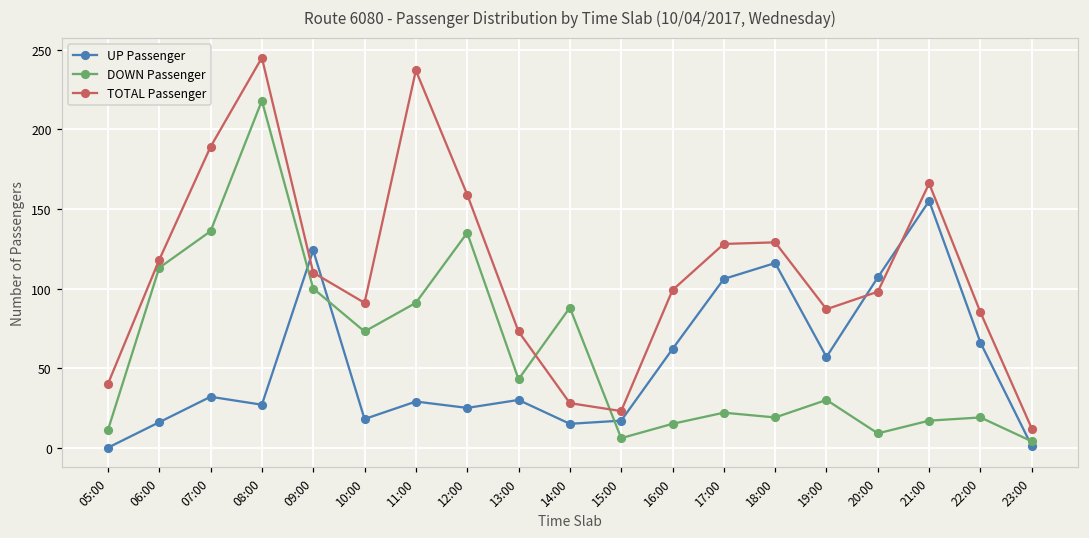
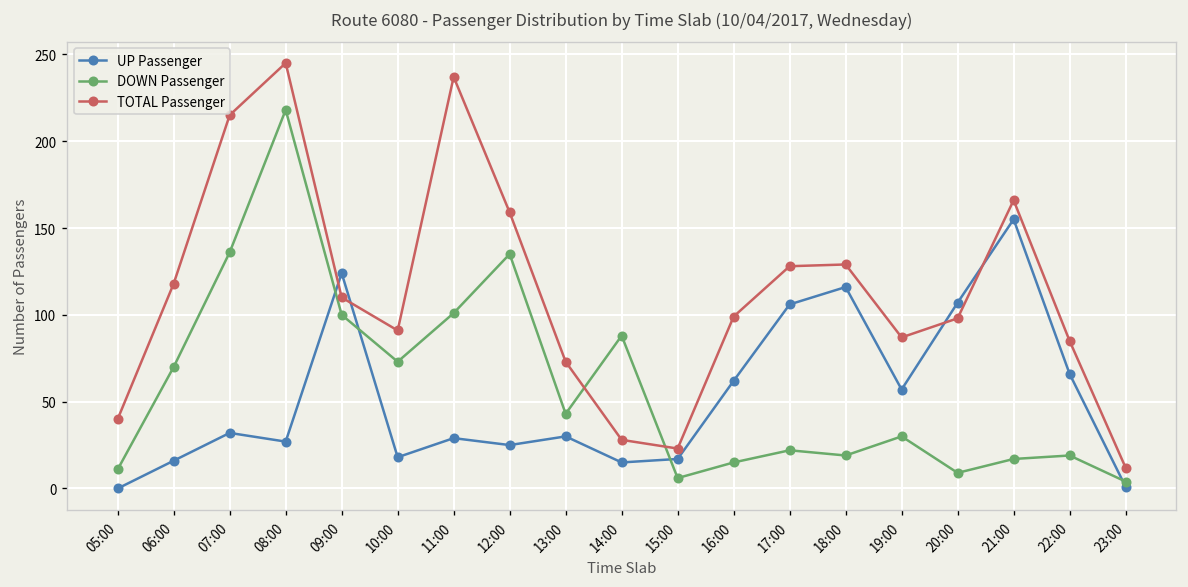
  {
    "UP Passenger": {
      "05:00": 0,
      "06:00": 16,
      "07:00": 32,
      "08:00": 27,
      "09:00": 124,
      "10:00": 18,
      "11:00": 29,
      "12:00": 25,
      "13:00": 30,
      "14:00": 15,
      "15:00": 17,
      "16:00": 62,
      "17:00": 106,
      "18:00": 116,
      "19:00": 57,
      "20:00": 107,
      "21:00": 155,
      "22:00": 66,
      "23:00": 1
    },
    "DOWN Passenger": {
      "05:00": 11,
-     "06:00": 113,
+     "06:00": 70,
      "07:00": 136,
      "08:00": 218,
      "09:00": 100,
      "10:00": 73,
-     "11:00": 91,
+     "11:00": 101,
      "12:00": 135,
      "13:00": 43,
      "14:00": 88,
      "15:00": 6,
      "16:00": 15,
      "17:00": 22,
      "18:00": 19,
      "19:00": 30,
      "20:00": 9,
      "21:00": 17,
      "22:00": 19,
      "23:00": 4
    },
    "TOTAL Passenger": {
      "05:00": 40,
      "06:00": 118,
-     "07:00": 189,
+     "07:00": 215,
      "08:00": 245,
      "09:00": 110,
      "10:00": 91,
      "11:00": 237,
      "12:00": 159,
      "13:00": 73,
      "14:00": 28,
      "15:00": 23,
      "16:00": 99,
      "17:00": 128,
      "18:00": 129,
      "19:00": 87,
      "20:00": 98,
      "21:00": 166,
      "22:00": 85,
      "23:00": 12
    }
  }
